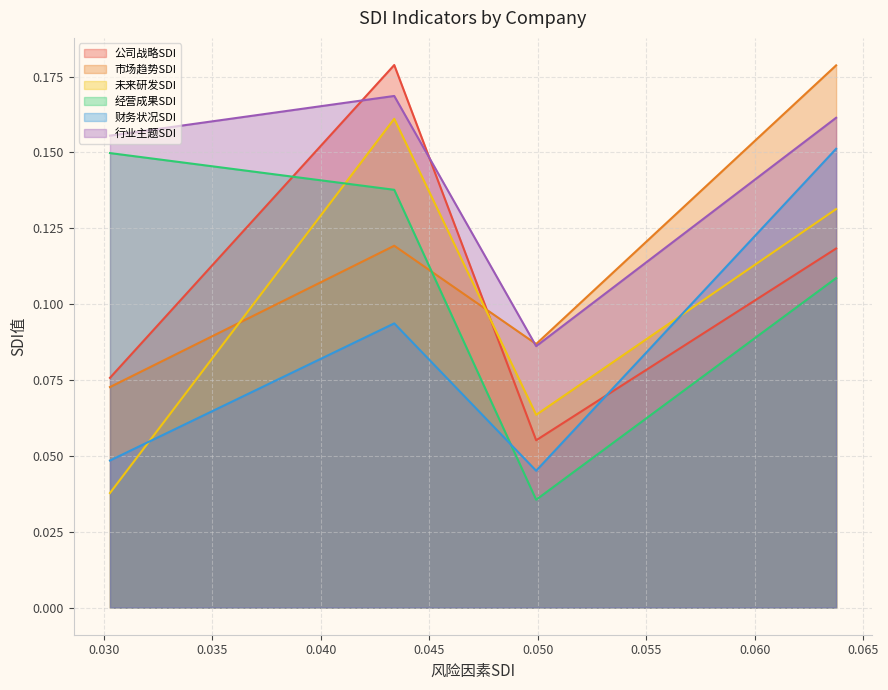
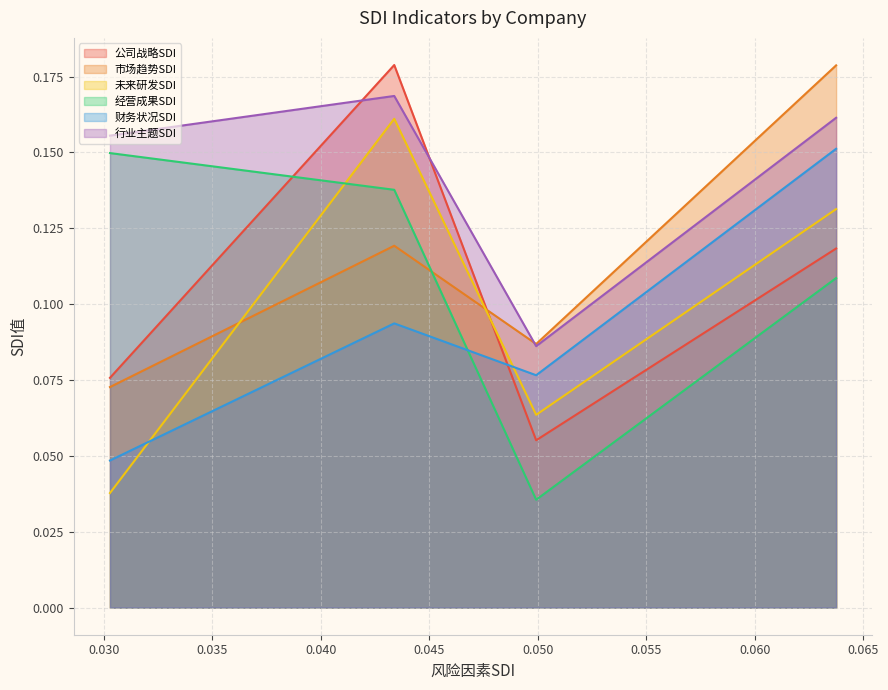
  {
    "经营成果SDI": {
      "0.050": 0.036
    },
    "财务状况SDI": {
-     "0.050": 0.045
+     "0.050": 0.077
    }
  }
